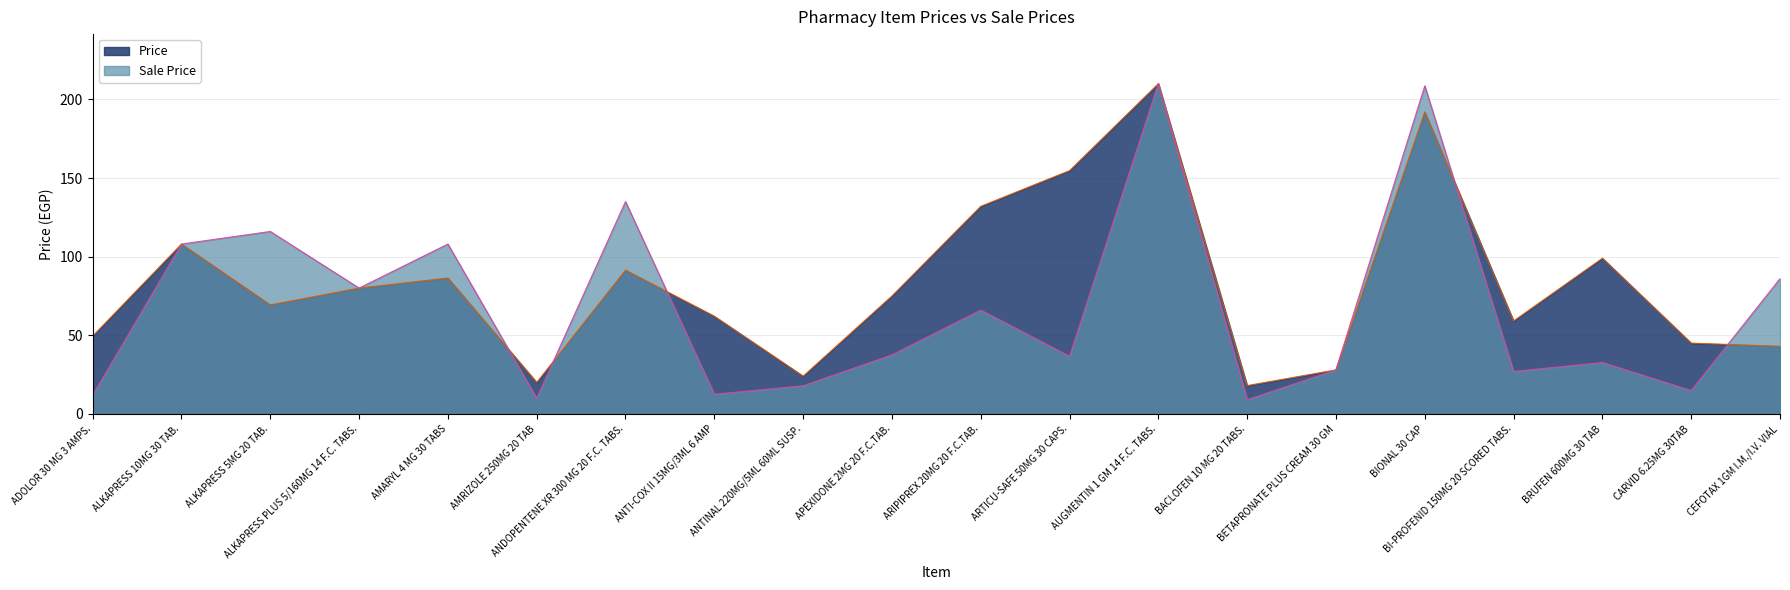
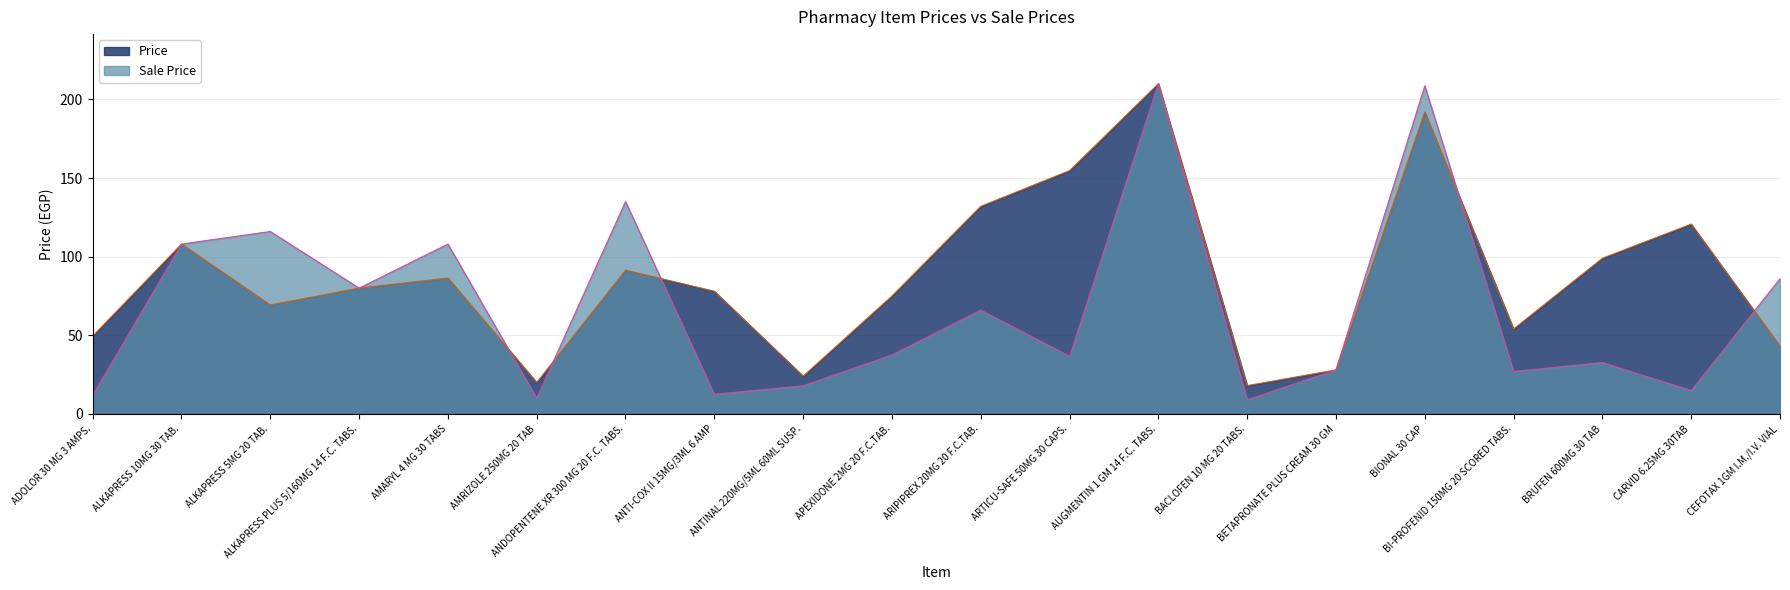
  {
    "Price": {
      "ADOLOR 30 MG 3 AMPS.": 50,
      "ALKAPRESS 5MG 20 TAB.": 69,
      "AMARYL 4 MG 30 TABS": 86,
      "AMRIZOLE 250MG 20 TAB": 20,
      "ANDOPENTENE XR 300 MG 20 F.C. TABS.": 91,
-     "ANTI-COX II 15MG/3ML 6 AMP": 62,
+     "ANTI-COX II 15MG/3ML 6 AMP": 78,
      "ANTINAL 220MG/5ML 60ML SUSP.": 24,
      "APEXIDONE 2MG 20 F.C.TAB.": 75,
      "ARIPIPREX 20MG 20 F.C.TAB.": 132,
      "ARTICU-SAFE 50MG 30 CAPS.": 155,
      "BACLOFEN 10 MG 20 TABS.": 18,
      "BIONAL 30 CAP": 192,
-     "BI-PROFENID 150MG 20 SCORED TABS.": 59,
+     "BI-PROFENID 150MG 20 SCORED TABS.": 54,
      "BRUFEN 600MG 30 TAB": 99,
-     "CARVID 6.25MG 30TAB": 45,
+     "CARVID 6.25MG 30TAB": 121,
      "CEFOTAX 1GM I.M./I.V. VIAL": 43
    },
    "Sale Price": {
      "ADOLOR 30 MG 3 AMPS.": 12,
      "ALKAPRESS 5MG 20 TAB.": 116,
      "AMARYL 4 MG 30 TABS": 108,
      "AMRIZOLE 250MG 20 TAB": 10,
      "ANDOPENTENE XR 300 MG 20 F.C. TABS.": 135,
      "ANTI-COX II 15MG/3ML 6 AMP": 12,
      "ANTINAL 220MG/5ML 60ML SUSP.": 18,
      "APEXIDONE 2MG 20 F.C.TAB.": 38,
      "ARIPIPREX 20MG 20 F.C.TAB.": 66,
      "ARTICU-SAFE 50MG 30 CAPS.": 37,
      "BACLOFEN 10 MG 20 TABS.": 9,
      "BIONAL 30 CAP": 209,
      "BI-PROFENID 150MG 20 SCORED TABS.": 27,
      "BRUFEN 600MG 30 TAB": 33,
      "CARVID 6.25MG 30TAB": 15,
      "CEFOTAX 1GM I.M./I.V. VIAL": 86
    }
  }
